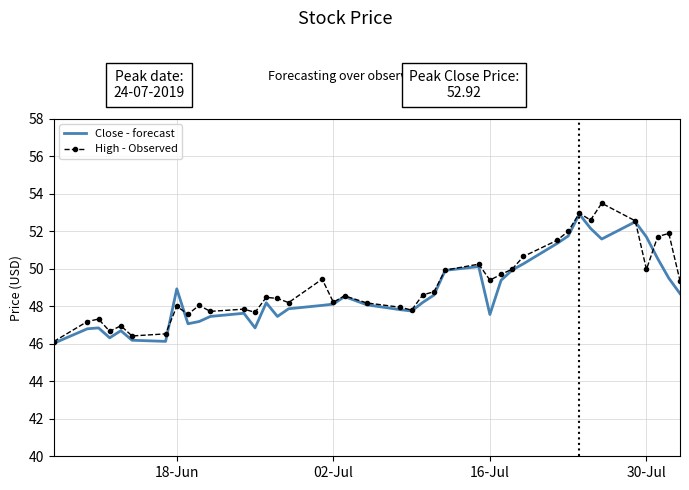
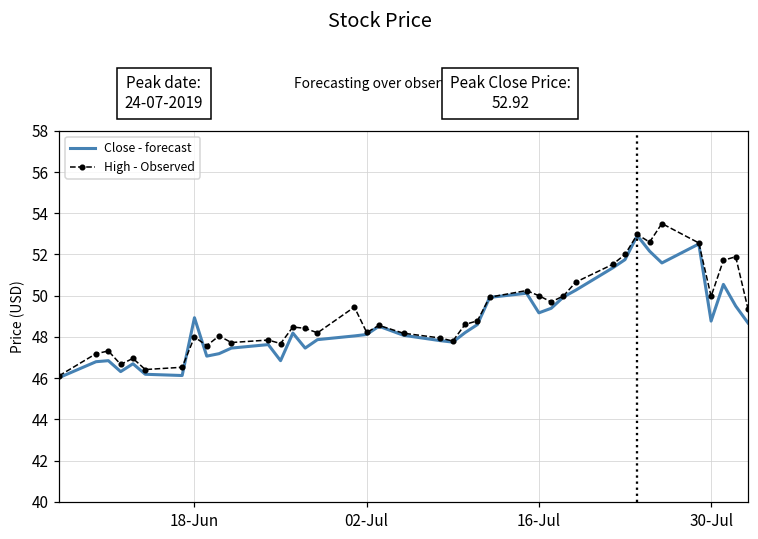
  {
    "Close - forecast": {
      "18-Jun": 48.9,
-     "16-Jul": 47.6,
-     "30-Jul": 51.7
+     "16-Jul": 49.2,
+     "30-Jul": 48.8
    },
    "High - Observed": {
      "18-Jun": 48.0,
-     "16-Jul": 49.4,
+     "16-Jul": 50.0,
      "30-Jul": 50.0
    }
  }
